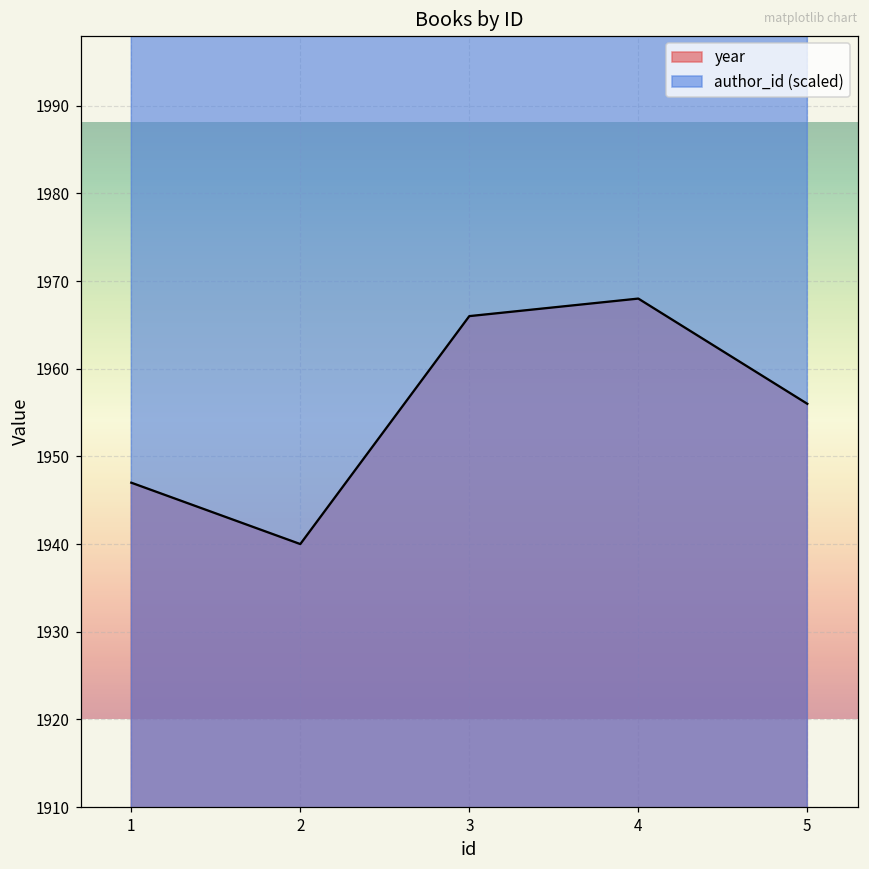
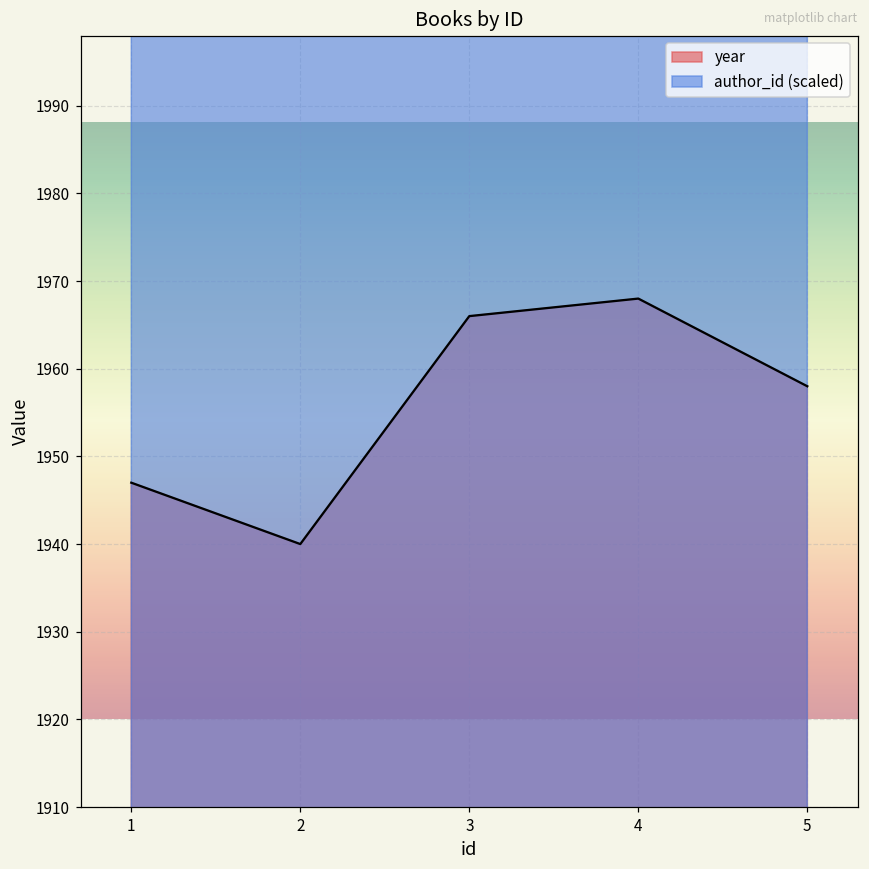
  {
    "year": {
      "1": 1947,
      "2": 1940,
      "3": 1966,
      "4": 1968,
-     "5": 1956
+     "5": 1958
    }
  }
